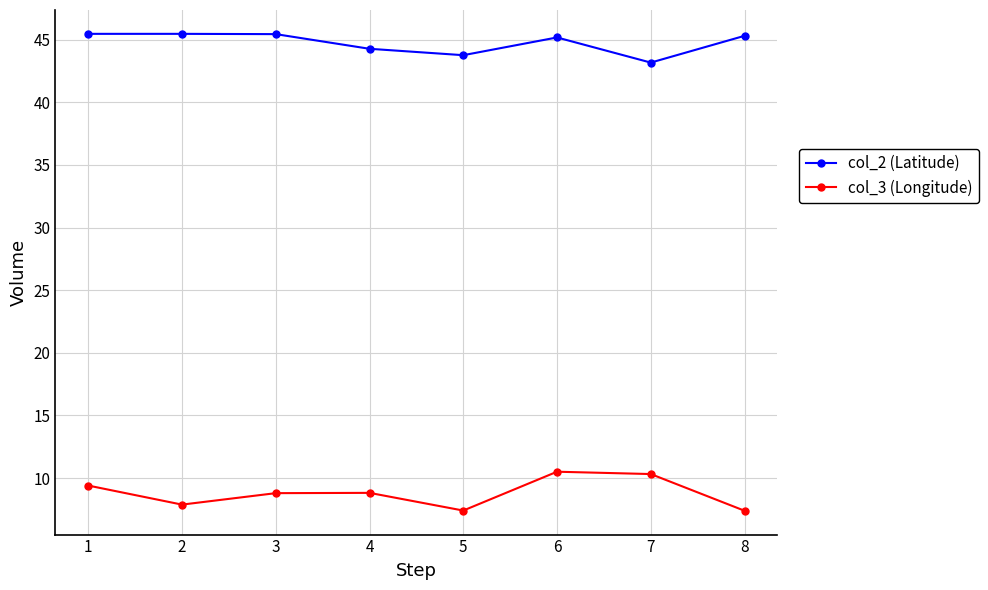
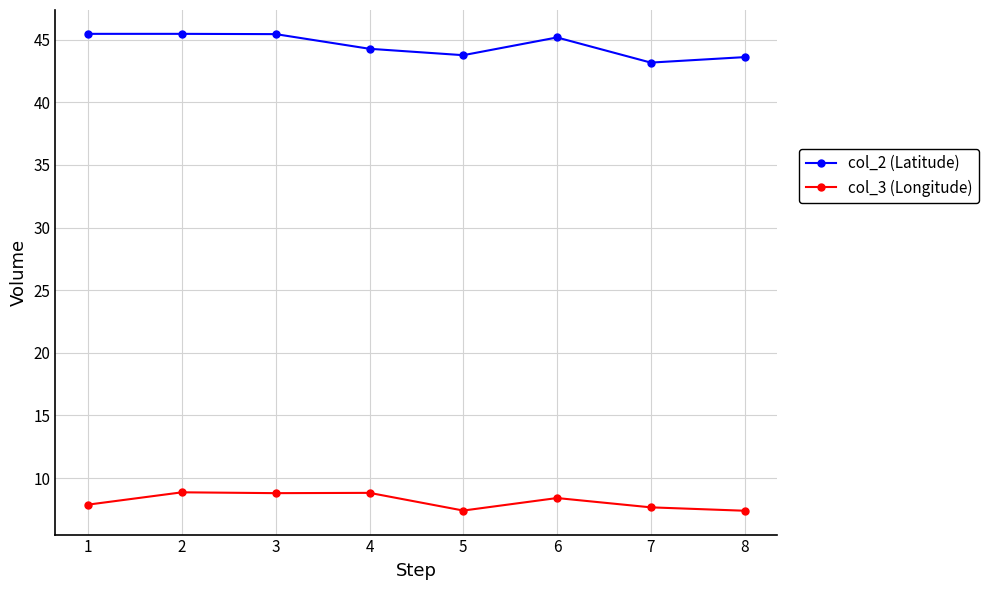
  {
    "col_2 (Latitude)": {
      "1": 45.5,
      "2": 45.5,
      "3": 45.4,
      "4": 44.3,
      "5": 43.8,
      "6": 45.2,
      "7": 43.2,
-     "8": 45.3
+     "8": 43.6
    },
    "col_3 (Longitude)": {
-     "1": 9.4,
-     "2": 7.9,
+     "1": 7.9,
+     "2": 8.9,
      "3": 8.8,
      "4": 8.8,
      "5": 7.4,
-     "6": 10.5,
-     "7": 10.3,
+     "6": 8.4,
+     "7": 7.7,
      "8": 7.4
    }
  }
